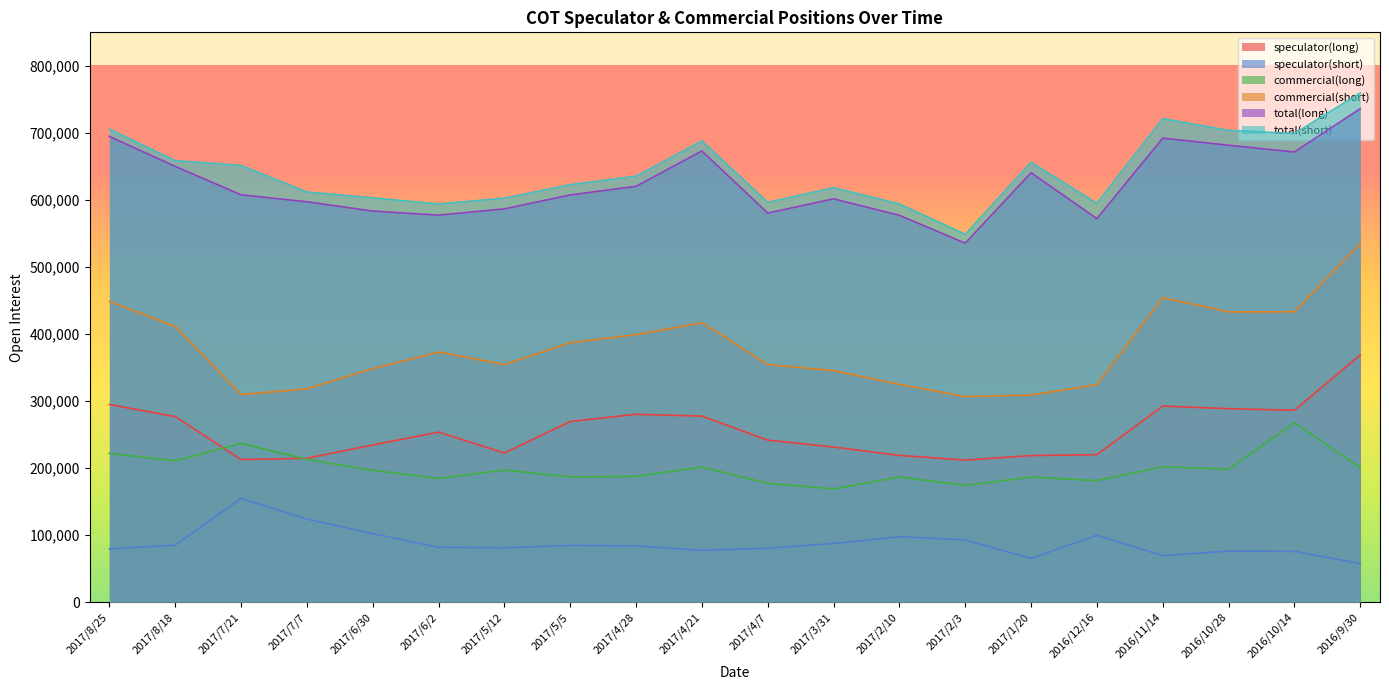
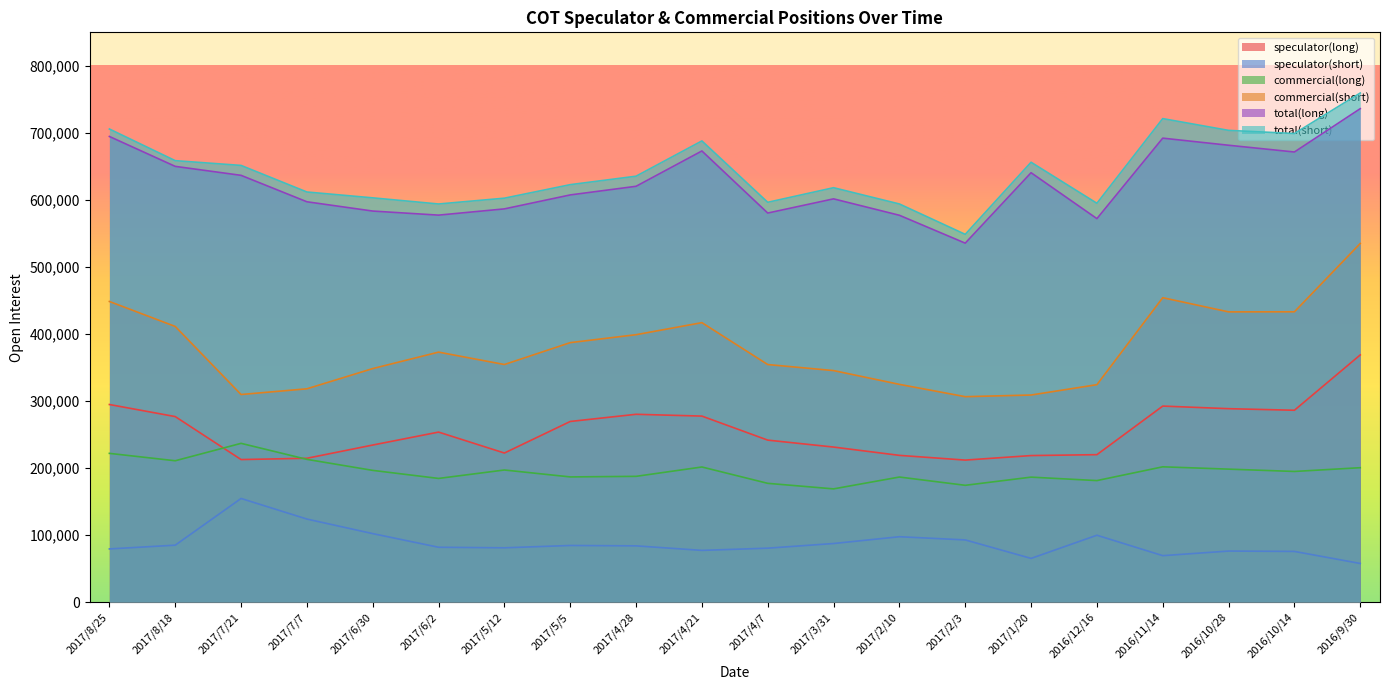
  {
    "speculator(long)": {
      "2017/8/25": "290,000",
      "2017/8/18": "280,000",
      "2017/7/21": "210,000",
      "2017/6/30": "230,000",
      "2017/6/2": "250,000",
      "2017/5/12": "220,000",
      "2017/5/5": "270,000",
      "2017/4/28": "280,000",
      "2017/4/21": "280,000",
      "2017/4/7": "240,000",
      "2017/3/31": "230,000",
      "2017/2/10": "220,000",
      "2017/2/3": "210,000",
      "2017/1/20": "220,000",
      "2016/12/16": "220,000",
      "2016/11/14": "290,000",
      "2016/10/28": "290,000",
      "2016/10/14": "290,000",
      "2016/9/30": "370,000"
    },
    "speculator(short)": {
      "2017/8/25": "80,000",
      "2017/8/18": "80,000",
      "2017/7/21": "150,000",
      "2017/7/7": "120,000",
      "2017/6/30": "100,000",
      "2017/6/2": "80,000",
      "2017/5/12": "80,000",
      "2017/5/5": "80,000",
      "2017/4/28": "80,000",
      "2017/4/21": "80,000",
      "2017/4/7": "80,000",
      "2017/3/31": "90,000",
      "2017/2/10": "100,000",
      "2017/2/3": "90,000",
      "2017/1/20": "70,000",
      "2016/12/16": "100,000",
      "2016/11/14": "70,000",
      "2016/10/28": "80,000",
      "2016/10/14": "80,000",
      "2016/9/30": "60,000"
    },
    "commercial(long)": {
      "2017/8/25": "220,000",
      "2017/8/18": "210,000",
      "2017/7/21": "240,000",
      "2017/6/30": "200,000",
      "2017/6/2": "180,000",
      "2017/5/12": "200,000",
      "2017/5/5": "190,000",
      "2017/4/28": "190,000",
      "2017/4/21": "200,000",
      "2017/4/7": "180,000",
      "2017/3/31": "170,000",
      "2017/2/10": "190,000",
      "2017/2/3": "170,000",
      "2017/1/20": "190,000",
      "2016/12/16": "180,000",
      "2016/11/14": "200,000",
      "2016/10/28": "200,000",
-     "2016/10/14": "270,000",
+     "2016/10/14": "190,000",
      "2016/9/30": "200,000"
    },
    "commercial(short)": {
      "2017/8/25": "450,000",
      "2017/8/18": "410,000",
      "2017/7/21": "310,000",
      "2017/7/7": "320,000",
      "2017/6/30": "350,000",
      "2017/6/2": "370,000",
      "2017/5/12": "350,000",
      "2017/5/5": "390,000",
      "2017/4/28": "400,000",
      "2017/4/21": "420,000",
      "2017/4/7": "350,000",
      "2017/3/31": "350,000",
      "2017/2/10": "320,000",
      "2017/2/3": "310,000",
      "2017/1/20": "310,000",
      "2016/12/16": "320,000",
      "2016/11/14": "450,000",
      "2016/10/28": "430,000",
      "2016/10/14": "430,000",
      "2016/9/30": "540,000"
    },
    "total(long)": {
      "2017/8/25": "690,000",
      "2017/8/18": "650,000",
-     "2017/7/21": "610,000",
+     "2017/7/21": "640,000",
      "2017/7/7": "600,000",
      "2017/6/30": "580,000",
      "2017/6/2": "580,000",
      "2017/5/12": "590,000",
      "2017/5/5": "610,000",
      "2017/4/28": "620,000",
      "2017/4/21": "670,000",
      "2017/4/7": "580,000",
      "2017/3/31": "600,000",
      "2017/2/10": "580,000",
      "2017/2/3": "540,000",
      "2017/1/20": "640,000",
      "2016/12/16": "570,000",
      "2016/11/14": "690,000",
      "2016/10/28": "680,000",
      "2016/10/14": "670,000"
    },
    "total(short)": {
      "2017/8/25": "710,000",
      "2017/8/18": "660,000",
      "2017/7/21": "650,000",
      "2017/7/7": "610,000",
      "2017/6/30": "600,000",
      "2017/6/2": "590,000",
      "2017/5/12": "600,000",
      "2017/5/5": "620,000",
      "2017/4/28": "640,000",
      "2017/4/21": "690,000",
      "2017/4/7": "600,000",
      "2017/3/31": "620,000",
      "2017/2/10": "590,000",
      "2017/2/3": "550,000",
      "2017/1/20": "660,000",
      "2016/12/16": "590,000",
      "2016/11/14": "720,000",
      "2016/10/28": "700,000"
    }
  }
